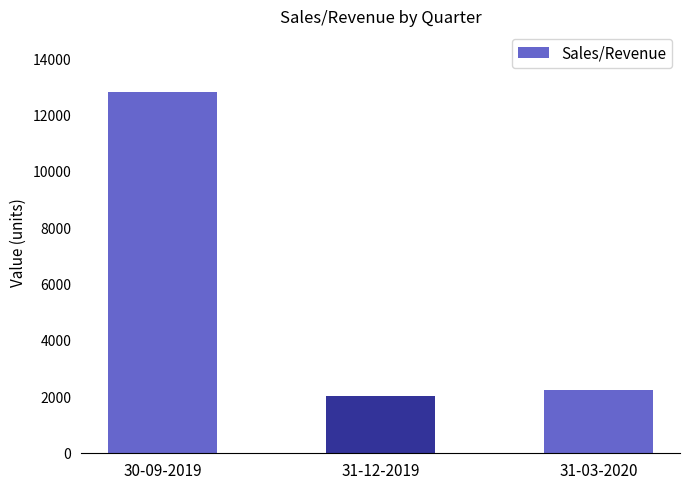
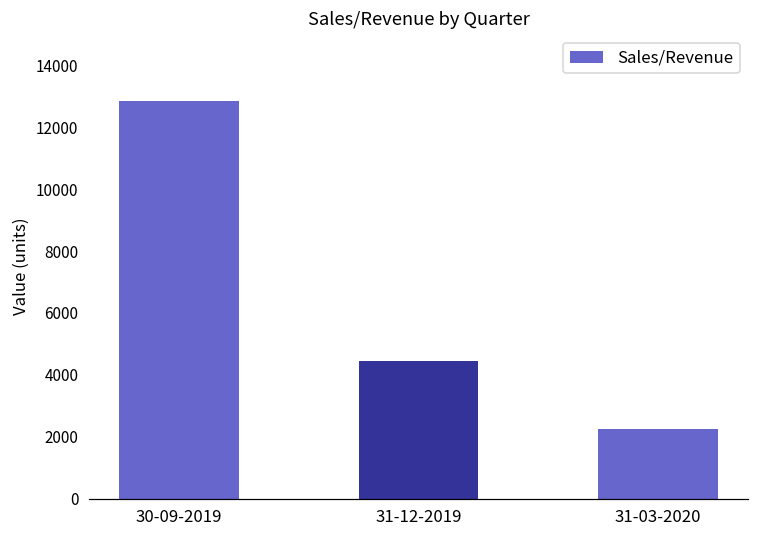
  {
    "30-09-2019": 12900,
-   "31-12-2019": 2000,
+   "31-12-2019": 4400,
    "31-03-2020": 2300
  }
